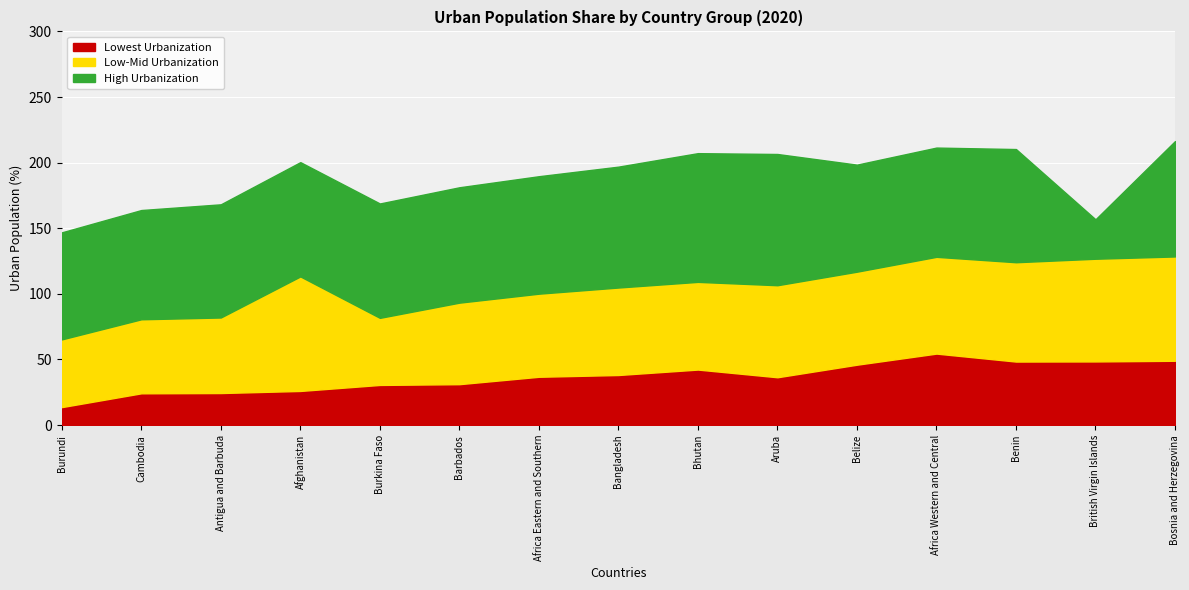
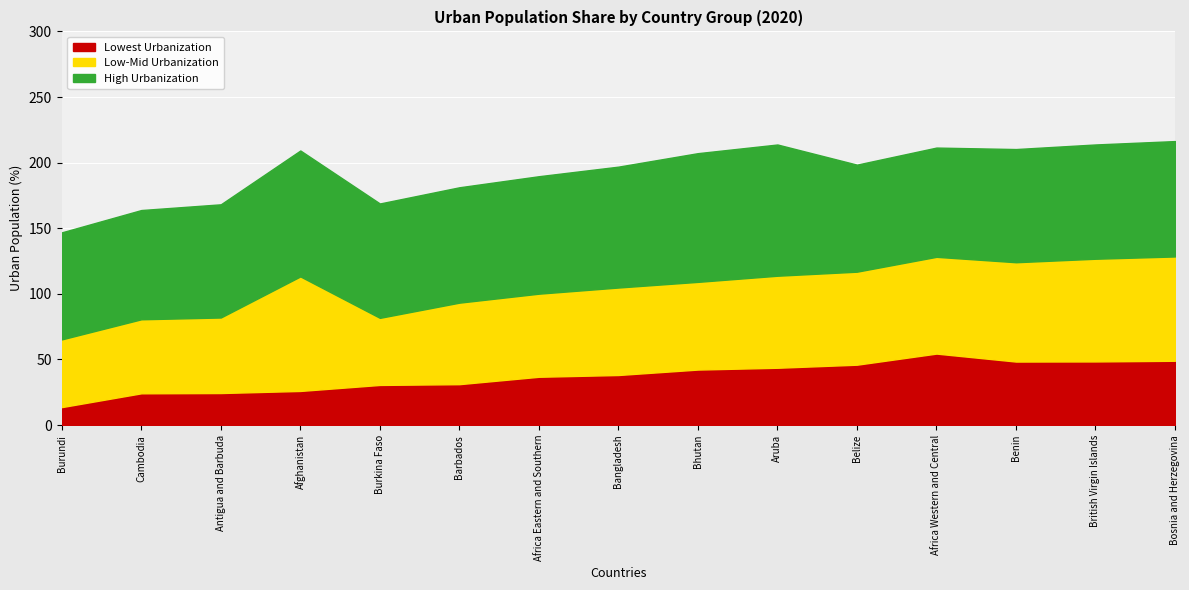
  {
    "Lowest Urbanization": {
-     "Aruba": 36
+     "Aruba": 44
    },
    "High Urbanization": {
      "Burundi": 82,
      "Cambodia": 83,
      "Antigua and Barbuda": 86,
-     "Afghanistan": 87,
+     "Afghanistan": 96,
      "Burkina Faso": 87,
      "Barbados": 88,
      "Africa Eastern and Southern": 90,
      "Bangladesh": 92,
      "Bhutan": 98,
      "Aruba": 100,
      "Belize": 82,
      "Africa Western and Central": 83,
      "Benin": 86,
-     "British Virgin Islands": 30,
+     "British Virgin Islands": 87,
      "Bosnia and Herzegovina": 88
    }
  }
